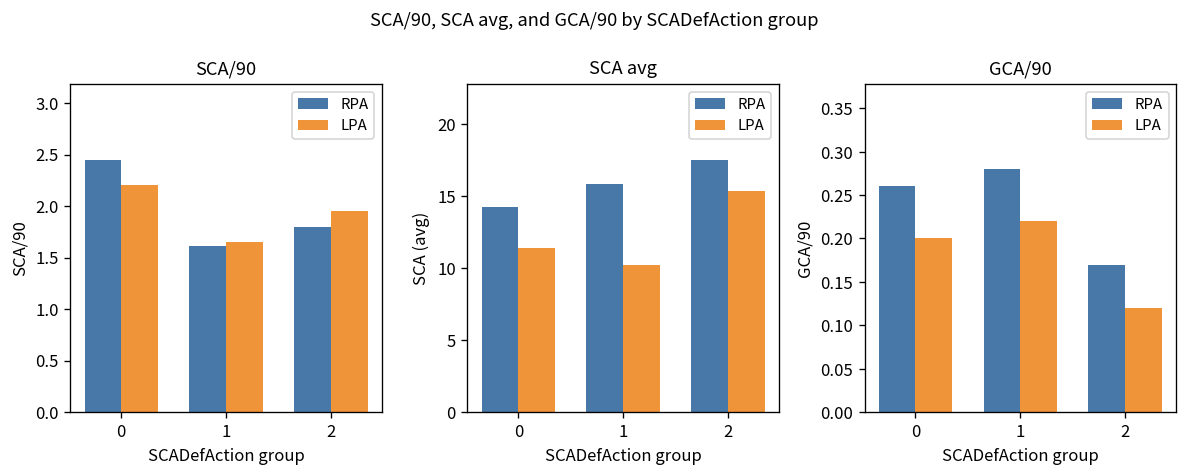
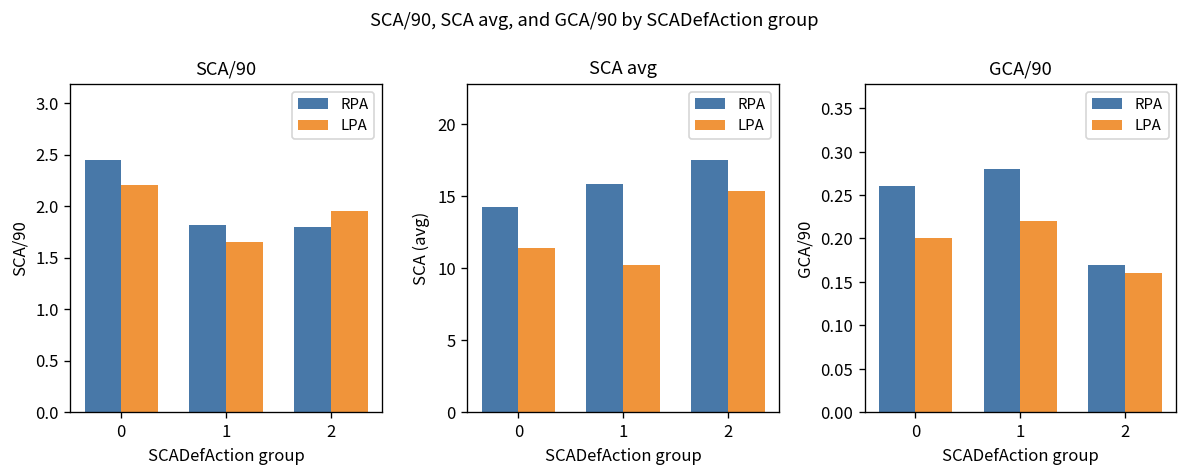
  {
    "SCA/90": {
      "RPA": {
        "0": 2.5,
-       "1": 1.6,
+       "1": 1.8,
        "2": 1.8
      },
      "LPA": {
        "0": 2.2,
        "1": 1.7,
        "2": 2.0
      }
    },
    "SCA avg": {
      "RPA": {
        "0": 14.2,
        "1": 15.8,
        "2": 17.5
      },
      "LPA": {
        "0": 11.4,
        "1": 10.2,
        "2": 15.3
      }
    },
    "GCA/90": {
      "RPA": {
        "0": 0.26,
        "1": 0.28,
        "2": 0.17
      },
      "LPA": {
        "0": 0.20,
        "1": 0.22,
-       "2": 0.12
+       "2": 0.16
      }
    }
  }
